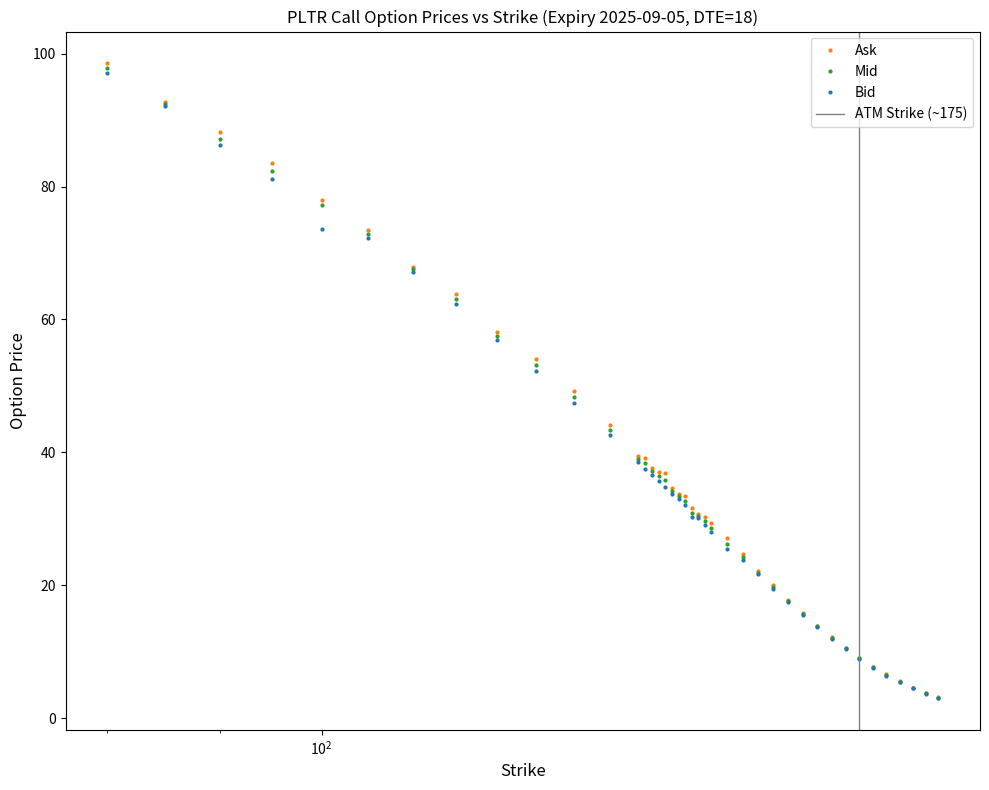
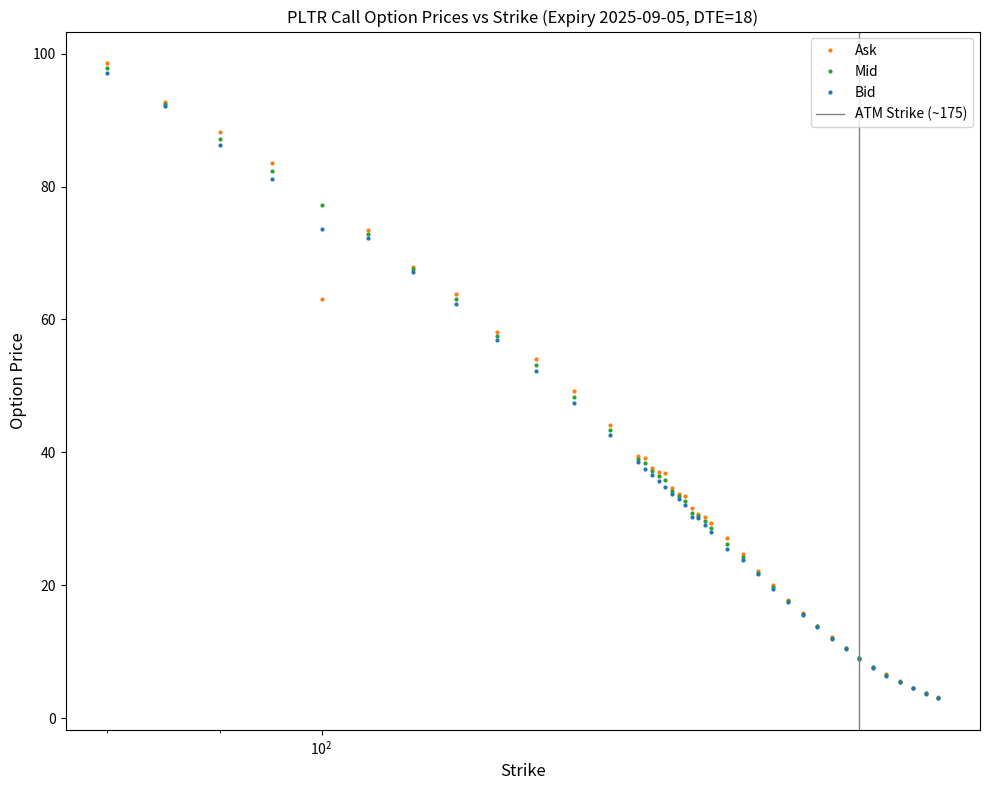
  {
    "Ask": {
-     "10^2": 78
+     "10^2": 63
    },
    "Mid": {
      "10^2": 77
    },
    "Bid": {
      "10^2": 74
    }
  }
